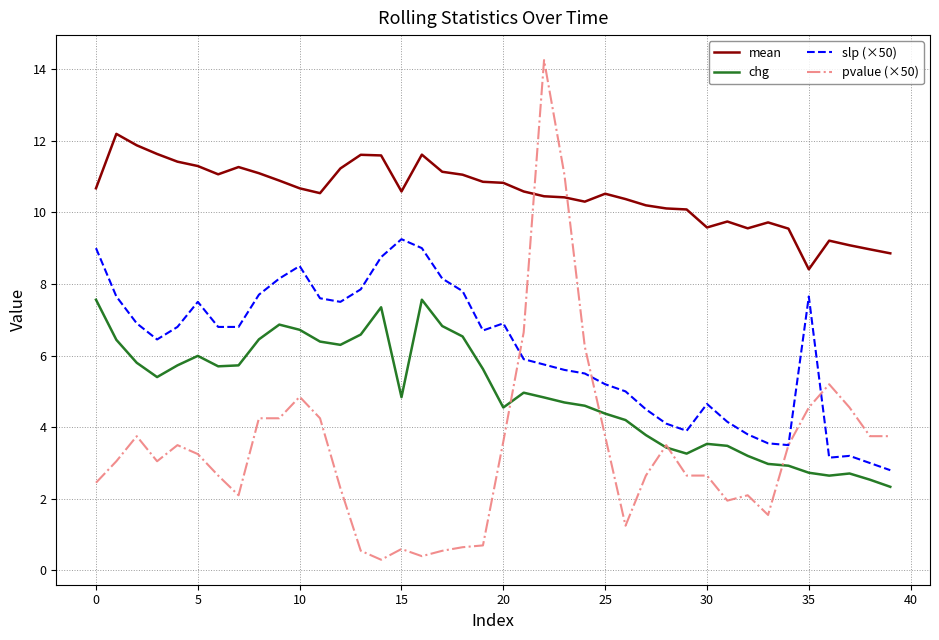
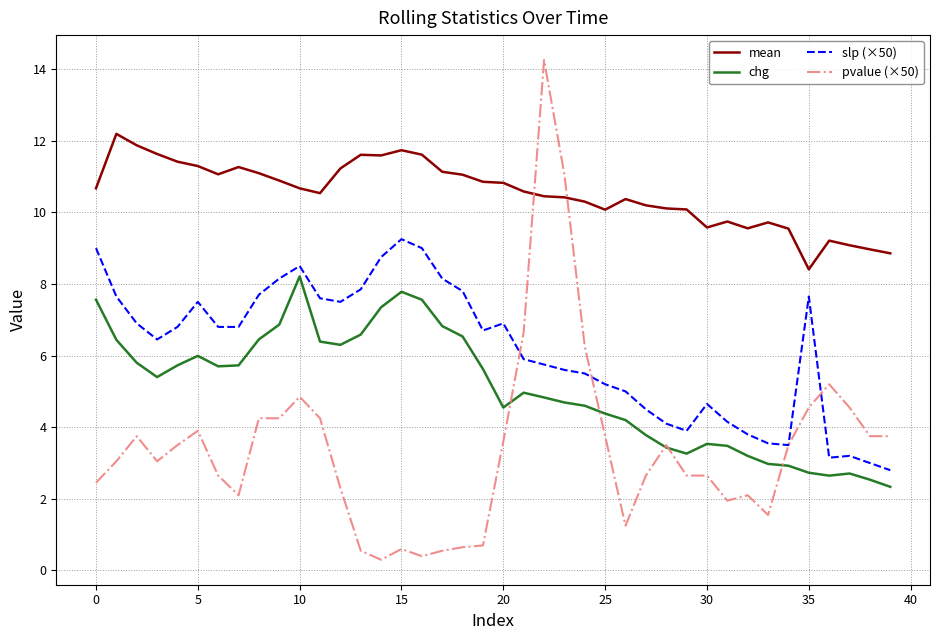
  {
    "mean": {
      "0": 10.7,
      "5": 11.3,
      "10": 10.7,
-     "15": 10.6,
+     "15": 11.7,
      "20": 10.8,
-     "25": 10.5,
+     "25": 10.1,
      "30": 9.6,
      "35": 8.4
    },
    "chg": {
      "0": 7.6,
      "5": 6.0,
-     "10": 6.7,
-     "15": 4.8,
+     "10": 8.2,
+     "15": 7.8,
      "20": 4.6,
      "25": 4.4,
      "30": 3.5,
      "35": 2.7
    },
    "slp (×50)": {
      "0": 9.0,
      "5": 7.5,
      "10": 8.5,
      "15": 9.3,
      "20": 6.9,
      "25": 5.2,
      "30": 4.7,
      "35": 7.6
    },
    "pvalue (×50)": {
      "0": 2.5,
-     "5": 3.3,
+     "5": 3.9,
      "10": 4.9,
      "15": 0.6,
      "20": 3.6,
      "25": 3.8,
      "30": 2.7,
      "35": 4.6
    }
  }
